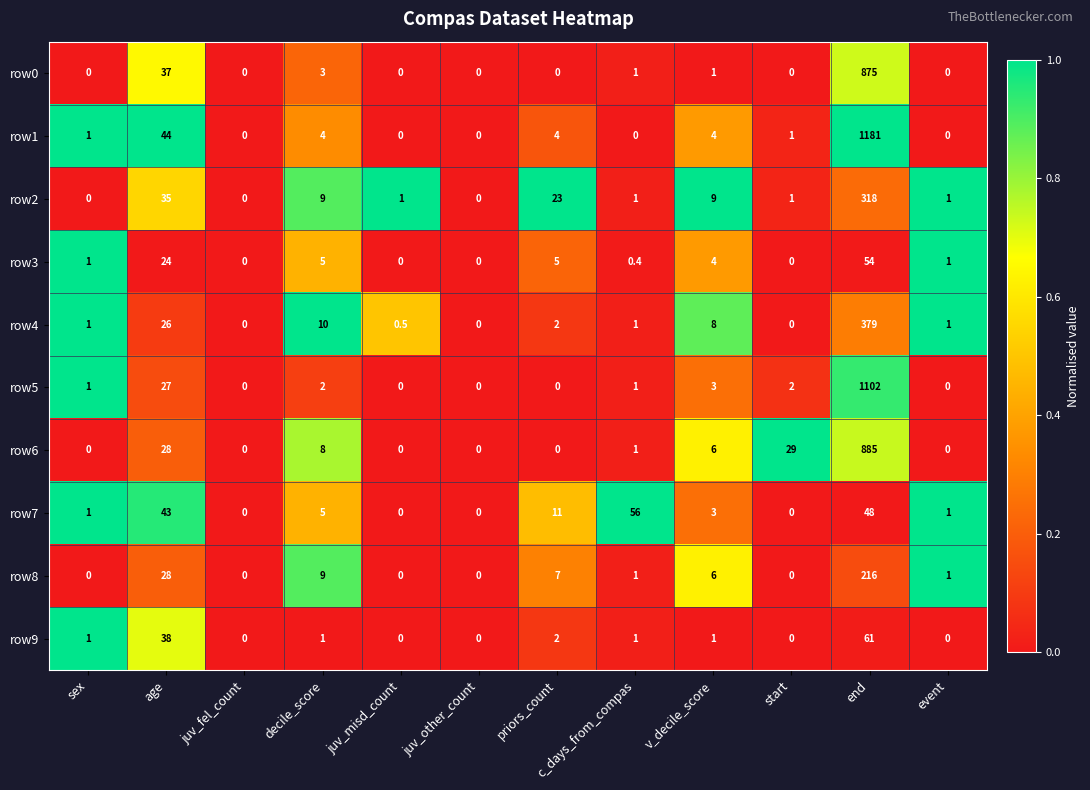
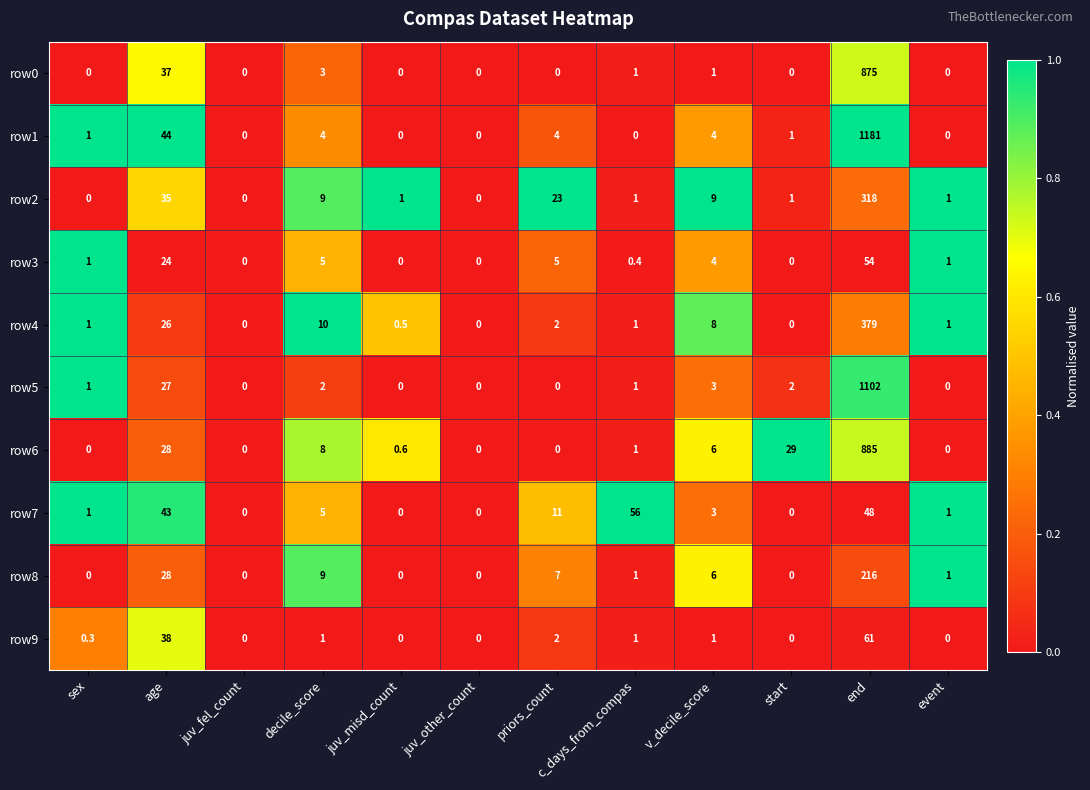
  {
    "row0": {
      "sex": 0,
      "age": 37,
      "juv_fel_count": 0,
      "decile_score": 3,
      "juv_misd_count": 0,
      "juv_other_count": 0,
      "priors_count": 0,
      "c_days_from_compas": 1,
      "v_decile_score": 1,
      "start": 0,
      "end": 875,
      "event": 0
    },
    "row1": {
      "sex": 1,
      "age": 44,
      "juv_fel_count": 0,
      "decile_score": 4,
      "juv_misd_count": 0,
      "juv_other_count": 0,
      "priors_count": 4,
      "c_days_from_compas": 0,
      "v_decile_score": 4,
      "start": 1,
      "end": 1181,
      "event": 0
    },
    "row2": {
      "sex": 0,
      "age": 35,
      "juv_fel_count": 0,
      "decile_score": 9,
      "juv_misd_count": 1,
      "juv_other_count": 0,
      "priors_count": 23,
      "c_days_from_compas": 1,
      "v_decile_score": 9,
      "start": 1,
      "end": 318,
      "event": 1
    },
    "row3": {
      "sex": 1,
      "age": 24,
      "juv_fel_count": 0,
      "decile_score": 5,
      "juv_misd_count": 0,
      "juv_other_count": 0,
      "priors_count": 5,
      "c_days_from_compas": 0.4,
      "v_decile_score": 4,
      "start": 0,
      "end": 54,
      "event": 1
    },
    "row4": {
      "sex": 1,
      "age": 26,
      "juv_fel_count": 0,
      "decile_score": 10,
      "juv_misd_count": 0.5,
      "juv_other_count": 0,
      "priors_count": 2,
      "c_days_from_compas": 1,
      "v_decile_score": 8,
      "start": 0,
      "end": 379,
      "event": 1
    },
    "row5": {
      "sex": 1,
      "age": 27,
      "juv_fel_count": 0,
      "decile_score": 2,
      "juv_misd_count": 0,
      "juv_other_count": 0,
      "priors_count": 0,
      "c_days_from_compas": 1,
      "v_decile_score": 3,
      "start": 2,
      "end": 1102,
      "event": 0
    },
    "row6": {
      "sex": 0,
      "age": 28,
      "juv_fel_count": 0,
      "decile_score": 8,
-     "juv_misd_count": 0,
+     "juv_misd_count": 0.6,
      "juv_other_count": 0,
      "priors_count": 0,
      "c_days_from_compas": 1,
      "v_decile_score": 6,
      "start": 29,
      "end": 885,
      "event": 0
    },
    "row7": {
      "sex": 1,
      "age": 43,
      "juv_fel_count": 0,
      "decile_score": 5,
      "juv_misd_count": 0,
      "juv_other_count": 0,
      "priors_count": 11,
      "c_days_from_compas": 56,
      "v_decile_score": 3,
      "start": 0,
      "end": 48,
      "event": 1
    },
    "row8": {
      "sex": 0,
      "age": 28,
      "juv_fel_count": 0,
      "decile_score": 9,
      "juv_misd_count": 0,
      "juv_other_count": 0,
      "priors_count": 7,
      "c_days_from_compas": 1,
      "v_decile_score": 6,
      "start": 0,
      "end": 216,
      "event": 1
    },
    "row9": {
-     "sex": 1,
+     "sex": 0.3,
      "age": 38,
      "juv_fel_count": 0,
      "decile_score": 1,
      "juv_misd_count": 0,
      "juv_other_count": 0,
      "priors_count": 2,
      "c_days_from_compas": 1,
      "v_decile_score": 1,
      "start": 0,
      "end": 61,
      "event": 0
    }
  }
